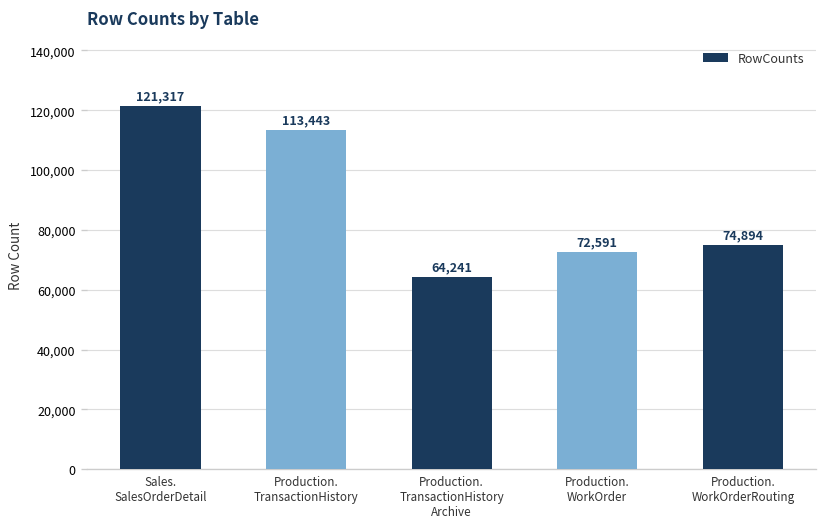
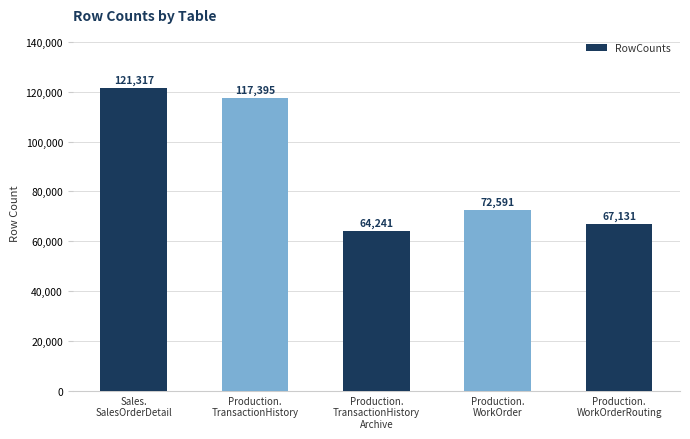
  {
    "Sales. SalesOrderDetail": "121,317",
-   "Production. TransactionHistory": "113,443",
+   "Production. TransactionHistory": "117,395",
    "Production. TransactionHistory Archive": "64,241",
    "Production. WorkOrder": "72,591",
-   "Production. WorkOrderRouting": "74,894"
+   "Production. WorkOrderRouting": "67,131"
  }
